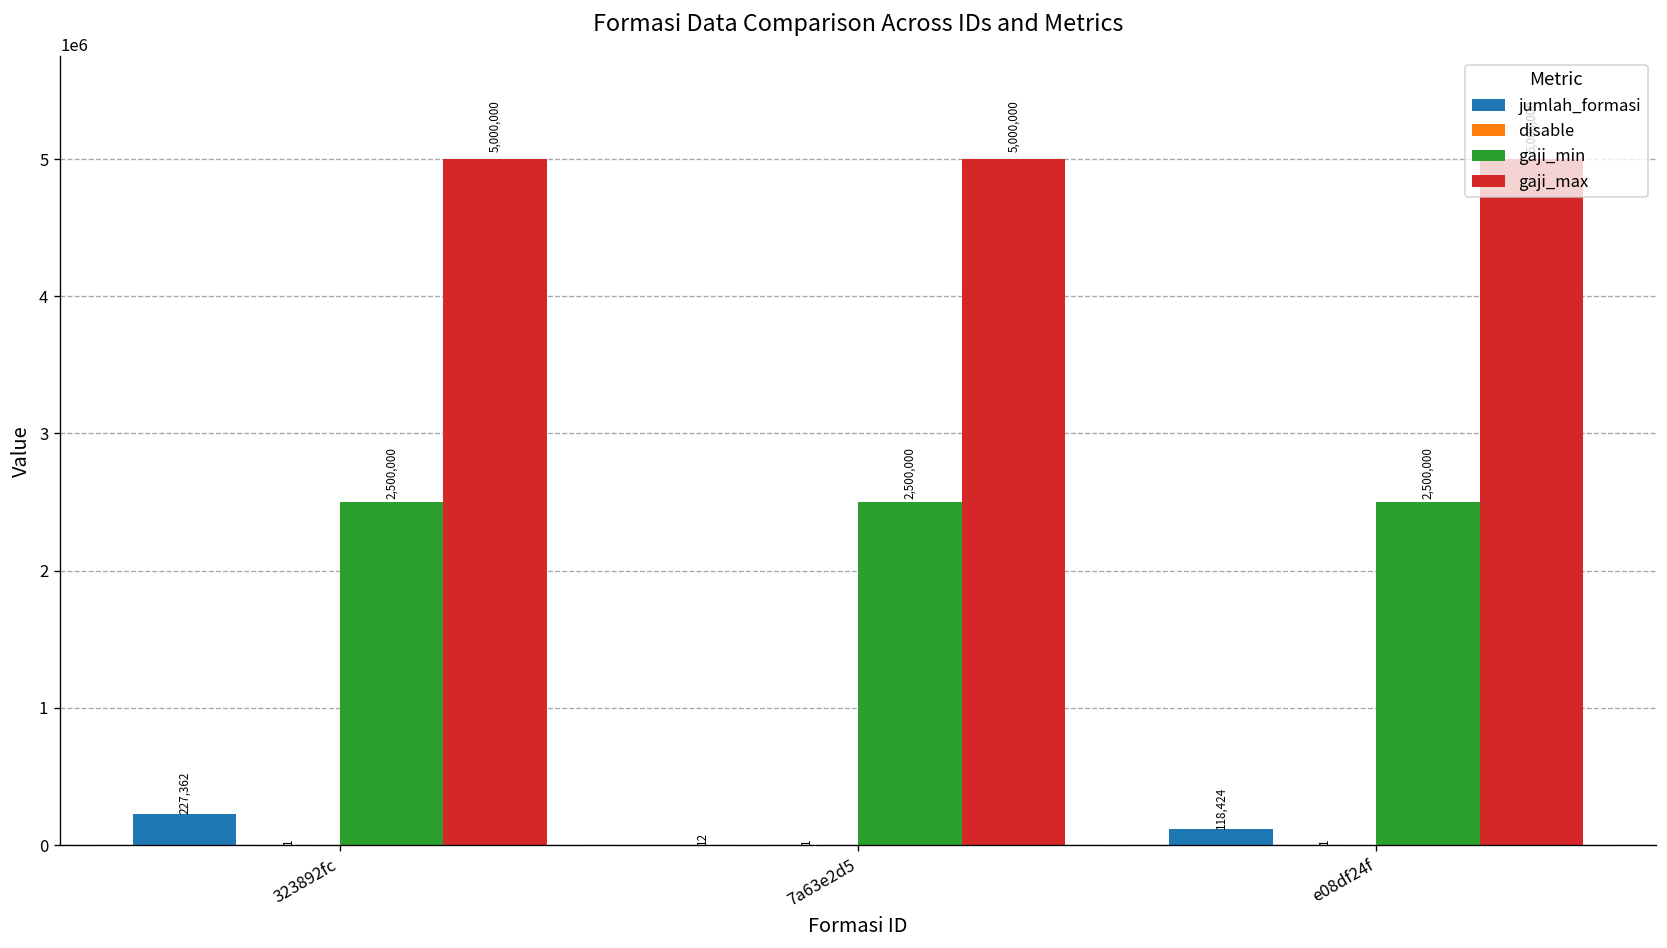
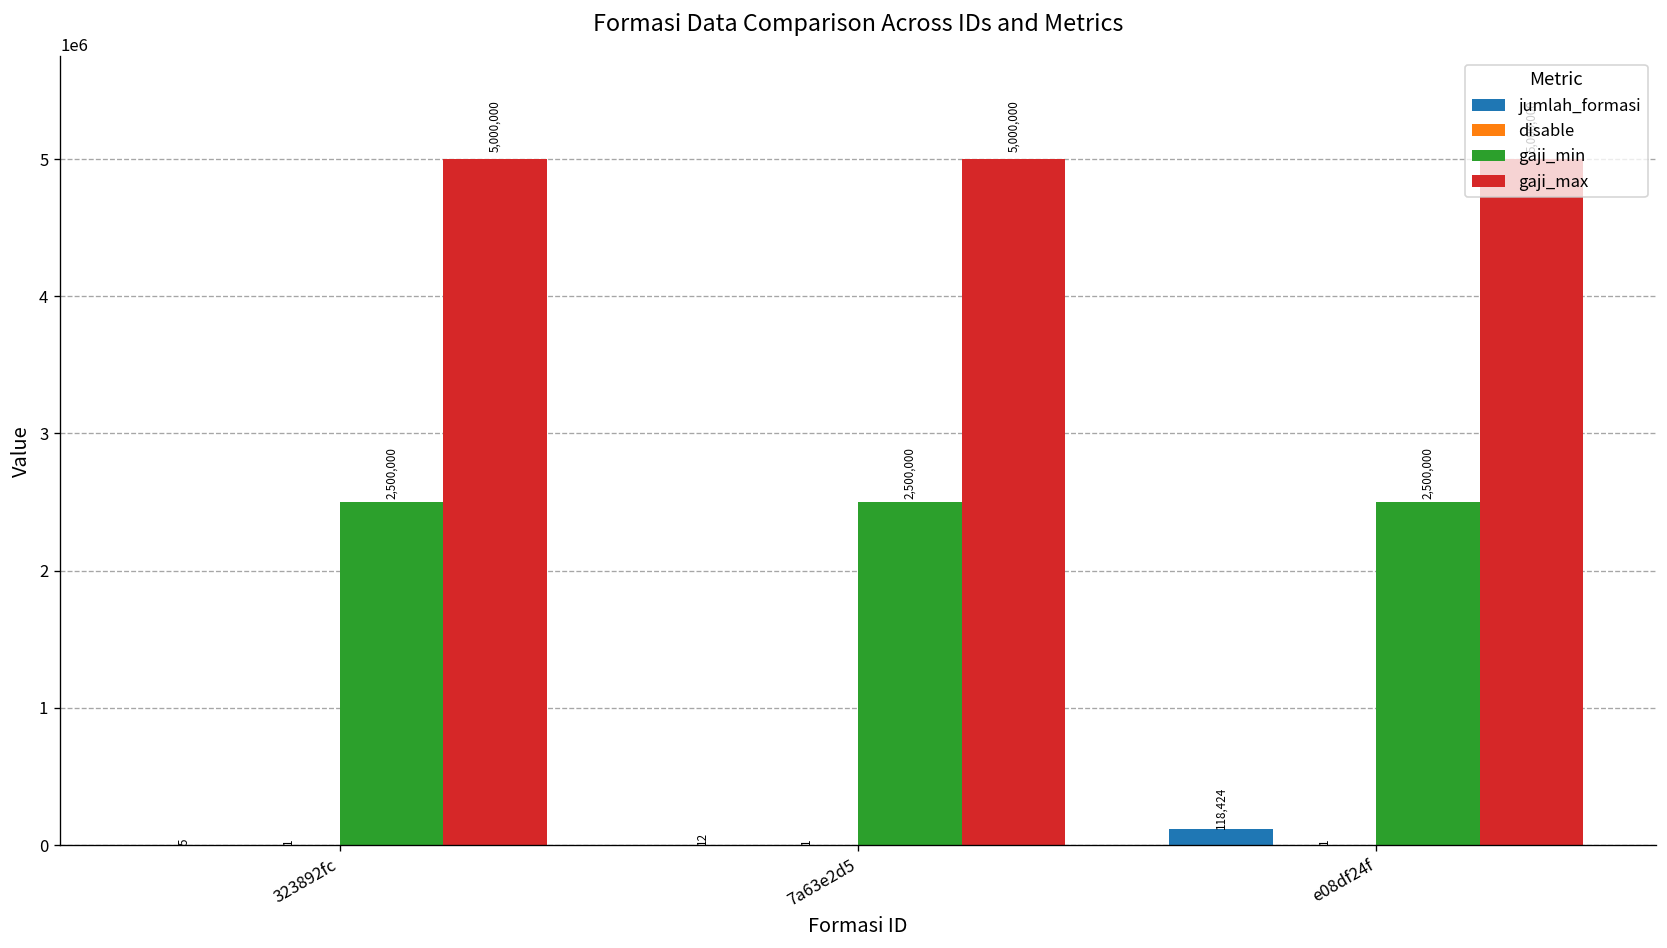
  {
    "jumlah_formasi": {
-     "323892fc": "227,362",
+     "323892fc": "5",
      "7a63e2d5": "12",
      "e08df24f": "118,424"
    },
    "disable": {
      "323892fc": "1",
      "7a63e2d5": "1",
      "e08df24f": "1"
    },
    "gaji_min": {
      "323892fc": "2,500,000",
      "7a63e2d5": "2,500,000",
      "e08df24f": "2,500,000"
    },
    "gaji_max": {
      "323892fc": "5,000,000",
      "7a63e2d5": "5,000,000"
    }
  }
